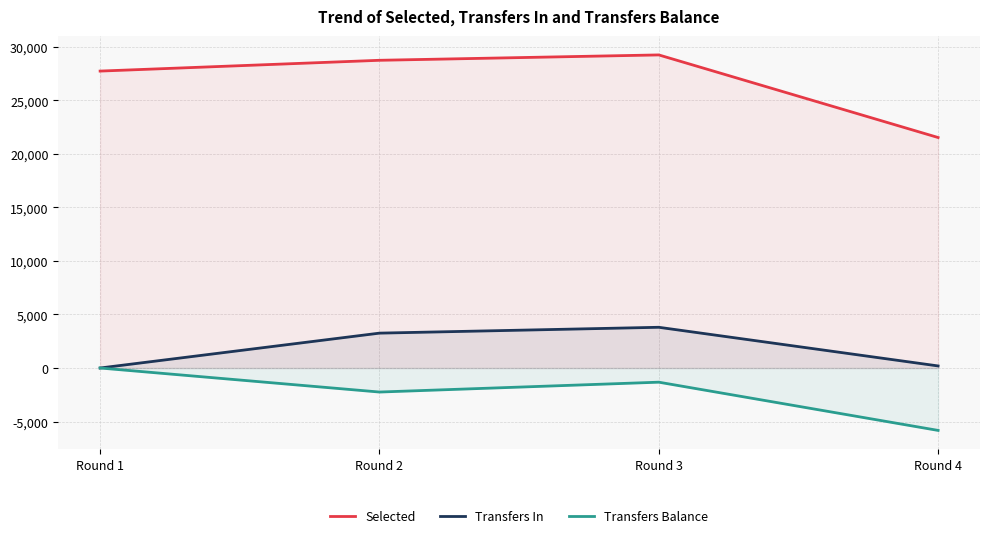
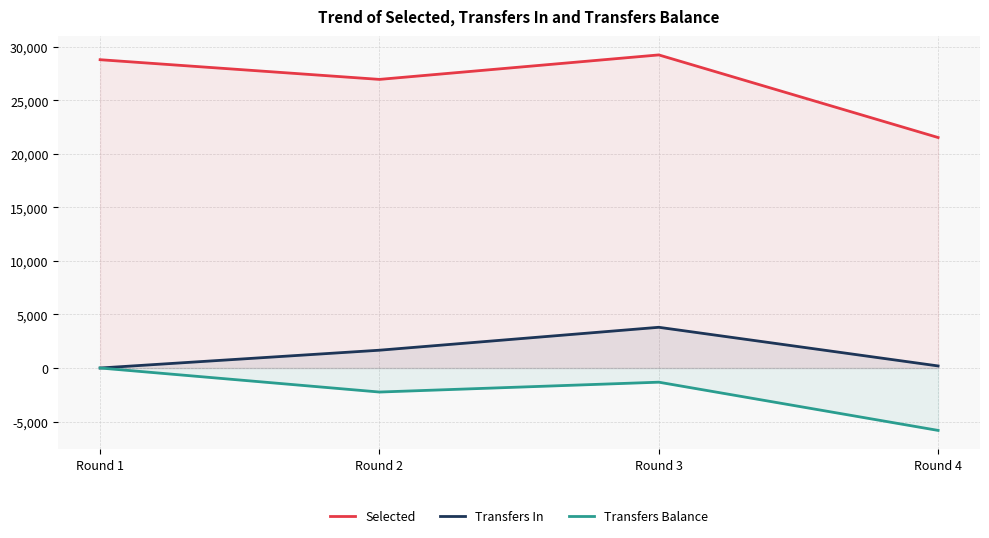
  {
    "Selected": {
-     "Round 1": "27,700",
-     "Round 2": "28,700",
+     "Round 1": "28,800",
+     "Round 2": "27,000",
      "Round 3": "29,300",
      "Round 4": "21,500"
    },
    "Transfers In": {
-     "Round 2": "3,300",
+     "Round 2": "1,700",
      "Round 3": "3,800"
    }
  }
